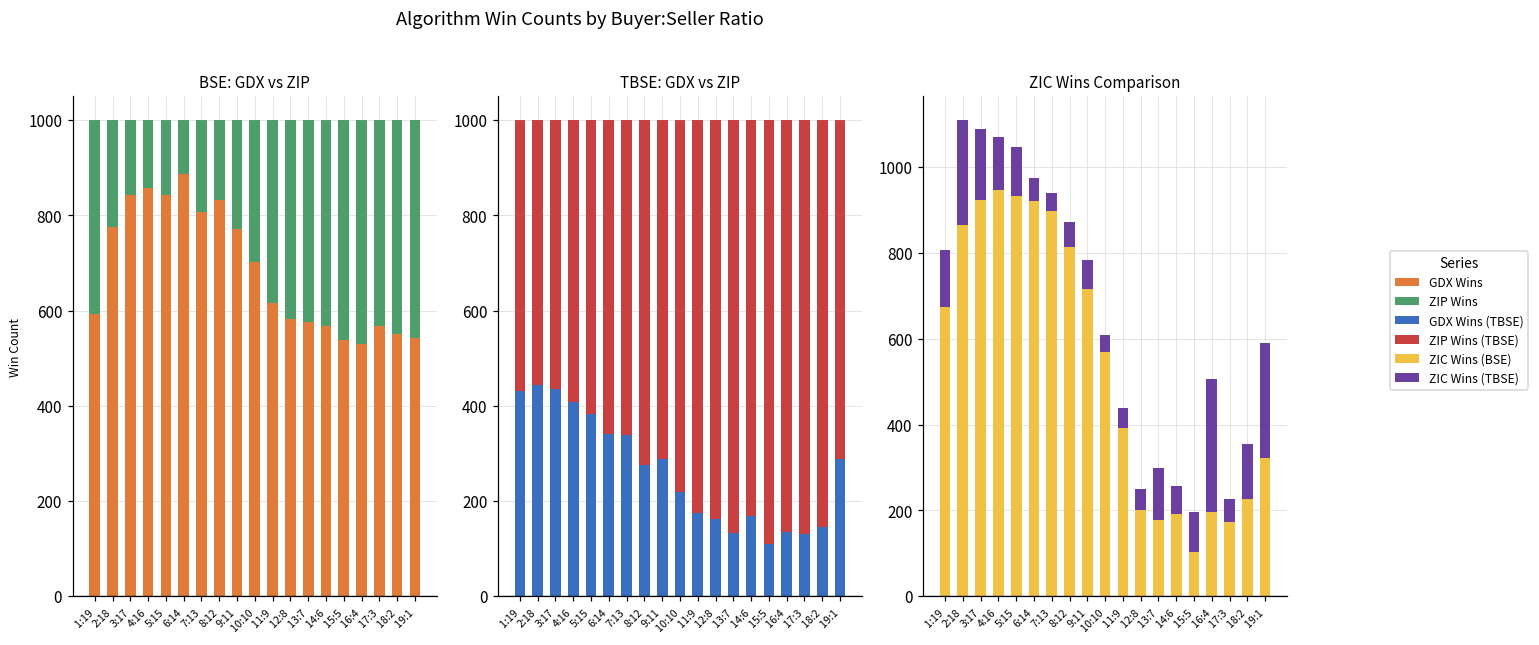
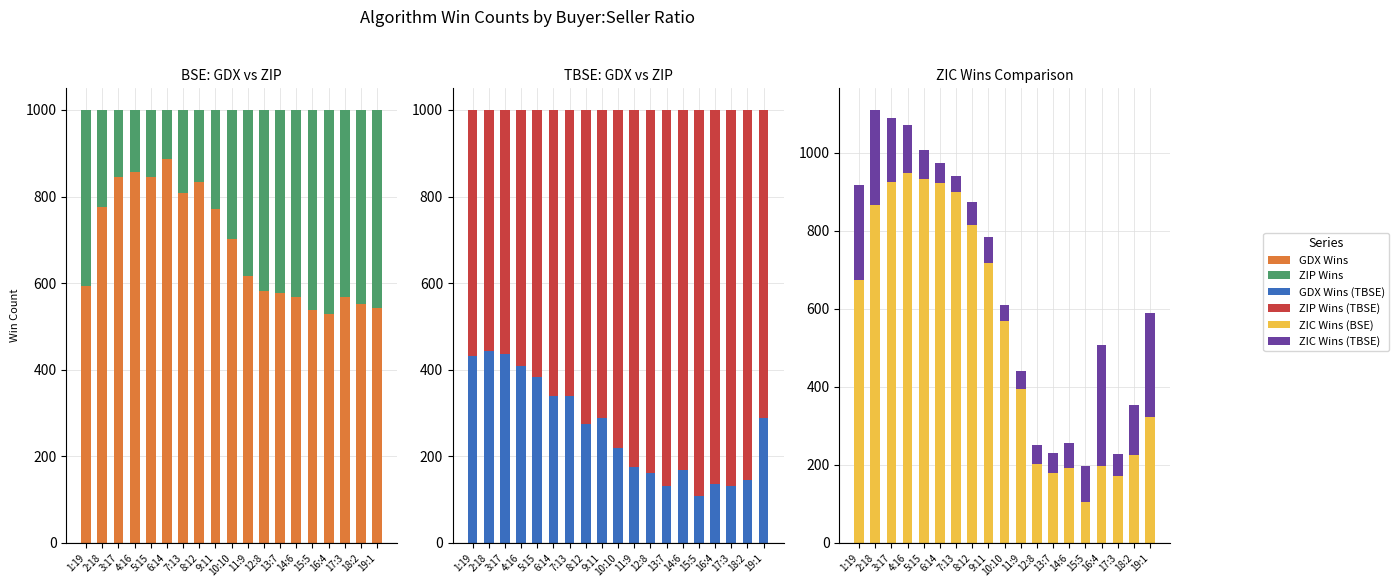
  {
    "BSE: GDX vs ZIP": {
      "ZIP Wins": {
        "1:19": 410,
        "2:18": 230,
        "3:17": 160,
        "4:16": 140,
        "5:15": 160,
        "6:14": 110,
        "7:13": 190,
        "8:12": 170,
        "9:11": 230,
        "10:10": 300,
        "11:9": 380,
        "12:8": 420,
        "13:7": 420,
        "14:6": 430,
        "15:5": 460,
        "16:4": 470,
        "17:3": 430,
        "18:2": 450,
        "19:1": 460
      }
    },
    "TBSE: GDX vs ZIP": {
      "ZIP Wins (TBSE)": {
        "1:19": 570,
        "2:18": 560,
        "3:17": 560,
        "4:16": 590,
        "5:15": 620,
        "6:14": 660,
        "7:13": 660,
        "8:12": 730,
        "9:11": 710,
        "10:10": 780,
        "11:9": 830,
        "12:8": 840,
        "13:7": 870,
        "14:6": 830,
        "15:5": 890,
        "16:4": 870,
        "17:3": 870,
        "18:2": 860,
        "19:1": 710
      }
    },
    "ZIC Wins Comparison": {
      "ZIC Wins (TBSE)": {
-       "1:19": 130,
+       "1:19": 240,
        "2:18": 240,
        "3:17": 170,
        "4:16": 120,
-       "5:15": 110,
+       "5:15": 70,
        "6:14": 50,
        "7:13": 40,
        "8:12": 60,
        "9:11": 70,
        "10:10": 40,
        "11:9": 50,
        "12:8": 50,
-       "13:7": 120,
+       "13:7": 50,
        "14:6": 60,
        "15:5": 90,
        "16:4": 310,
        "17:3": 60,
        "18:2": 130,
        "19:1": 270
      }
    }
  }
